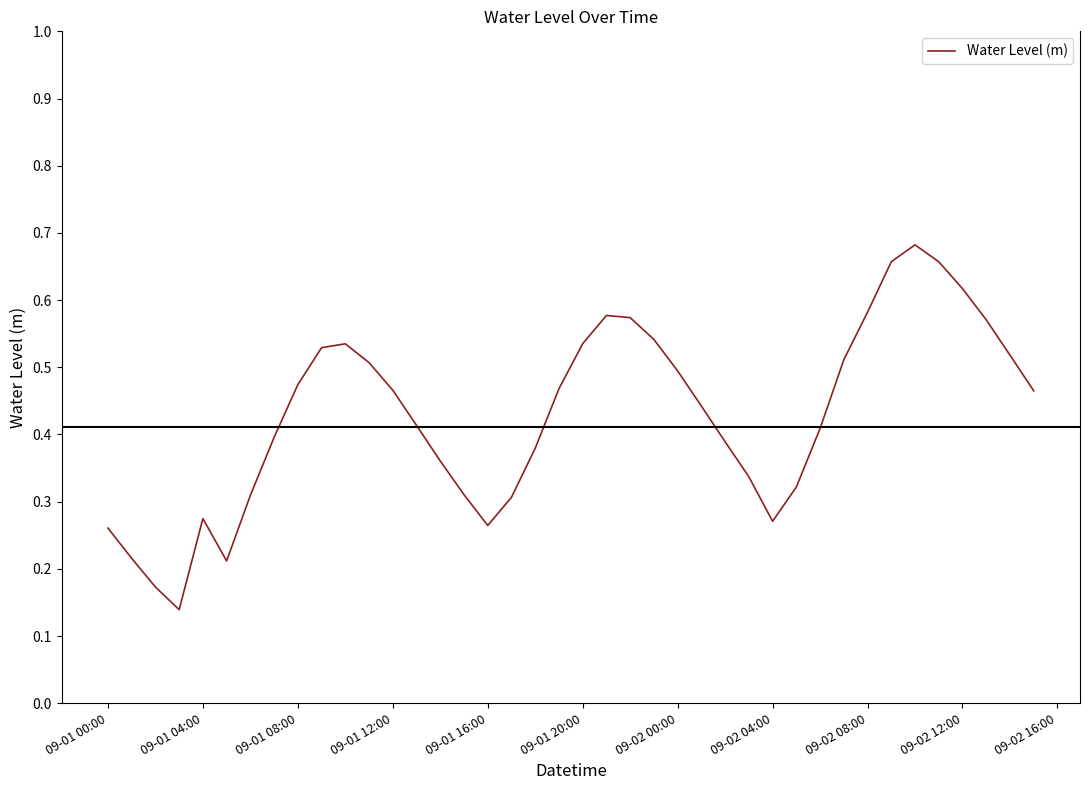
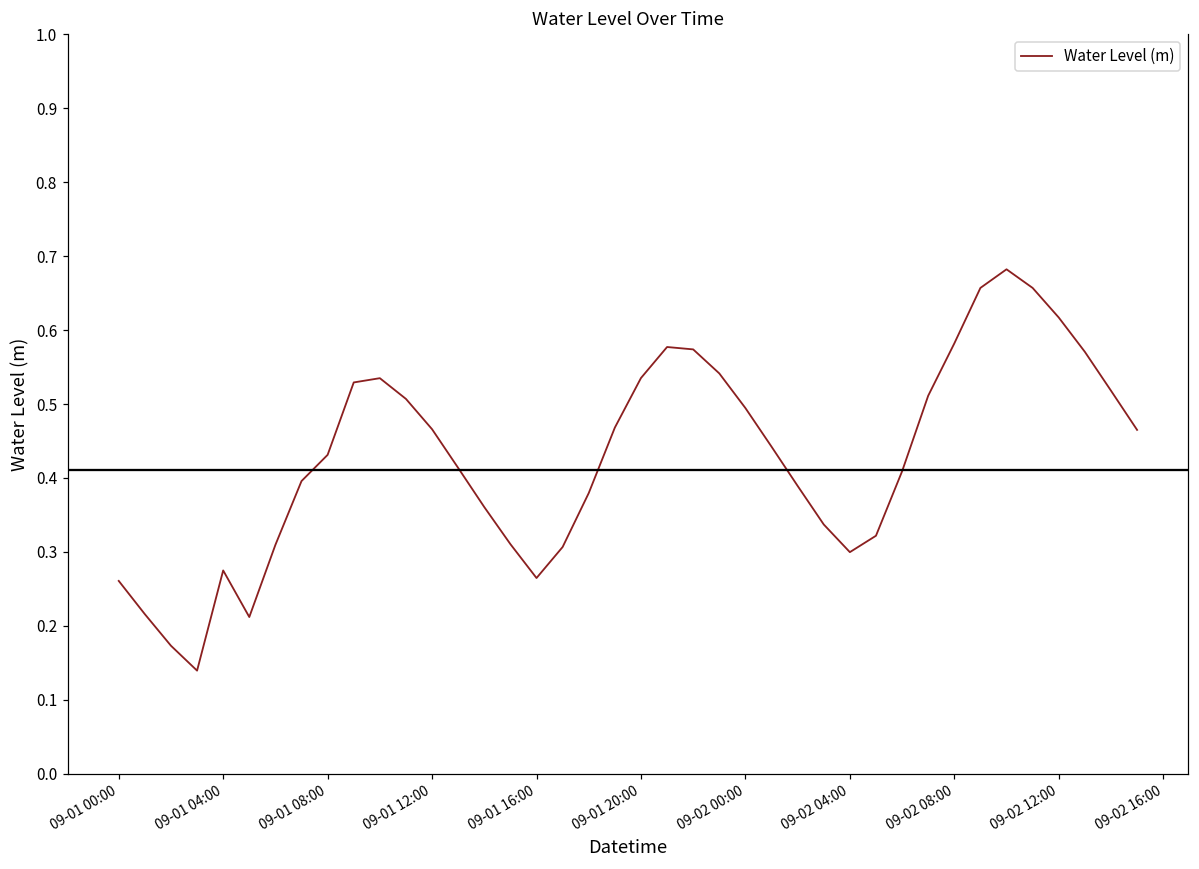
  {
    "09-01 00:00": 0.26,
    "09-01 04:00": 0.27,
-   "09-01 08:00": 0.47,
+   "09-01 08:00": 0.43,
    "09-01 12:00": 0.47,
    "09-01 16:00": 0.26,
    "09-01 20:00": 0.54,
    "09-02 00:00": 0.49,
-   "09-02 04:00": 0.27,
+   "09-02 04:00": 0.30,
    "09-02 08:00": 0.58,
    "09-02 12:00": 0.62
  }
